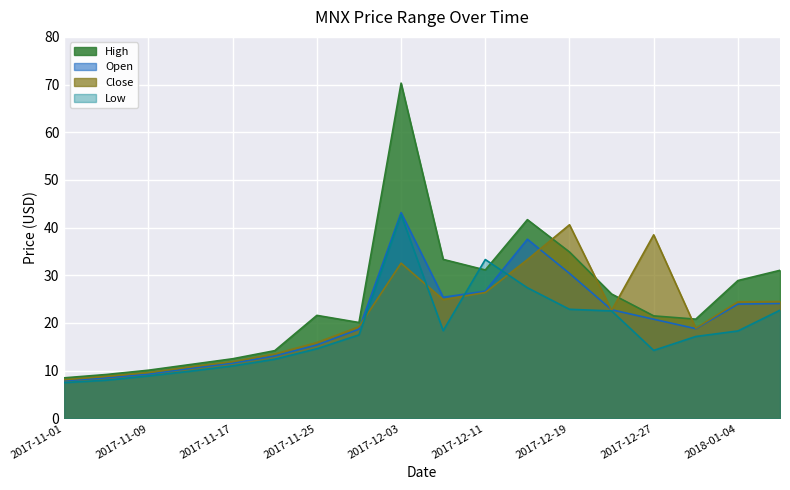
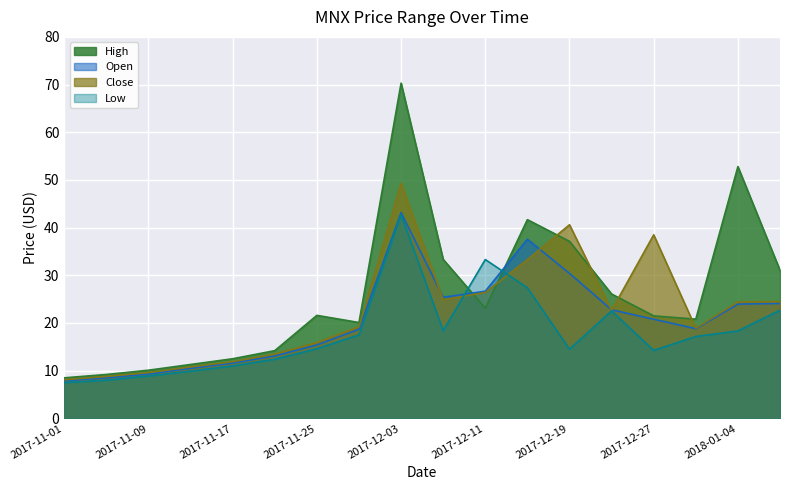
  {
    "High": {
      "2017-11-17": 13,
      "2017-11-25": 22,
      "2017-12-03": 70,
-     "2017-12-11": 31,
-     "2017-12-19": 35,
+     "2017-12-11": 23,
+     "2017-12-19": 37,
      "2017-12-27": 21,
-     "2018-01-04": 29
+     "2018-01-04": 53
    },
    "Open": {
      "2017-12-19": 30,
      "2017-12-27": 21
    },
    "Close": {
-     "2017-12-03": 33,
+     "2017-12-03": 49,
      "2017-12-19": 41,
      "2017-12-27": 38
    },
    "Low": {
      "2017-11-17": 11,
      "2017-11-25": 15,
      "2017-12-11": 33,
-     "2017-12-19": 23,
+     "2017-12-19": 15,
      "2017-12-27": 14,
      "2018-01-04": 18
    }
  }
